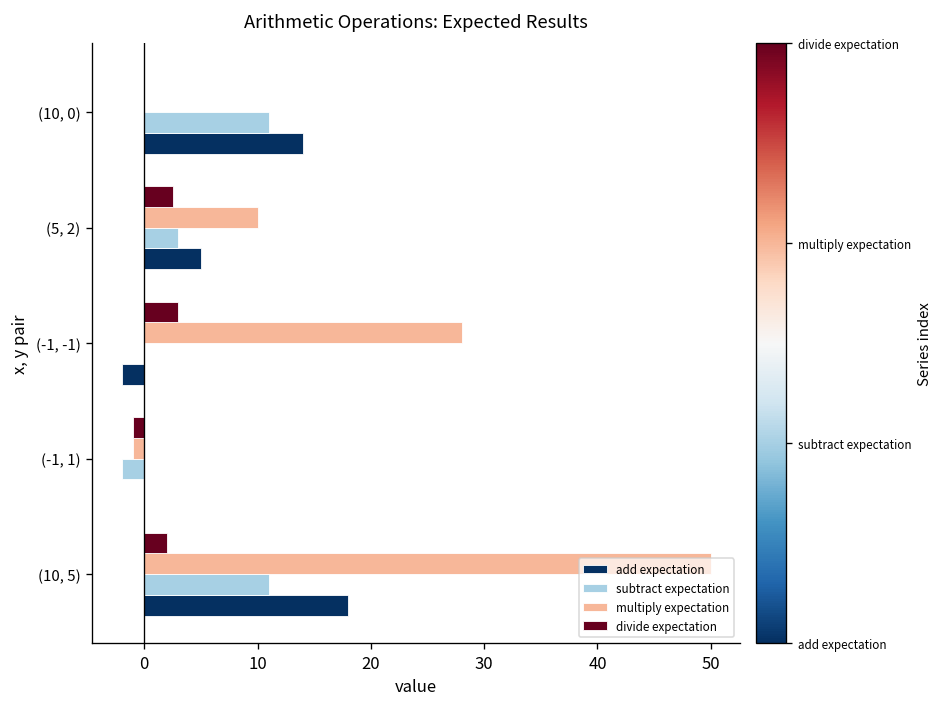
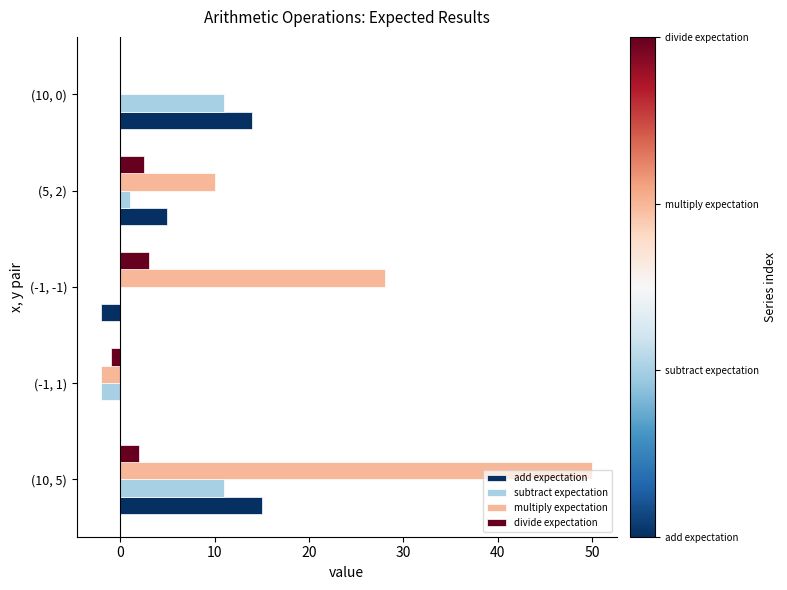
  {
    "add expectation": {
      "(10, 0)": 14,
      "(5, 2)": 5,
      "(-1, -1)": -2,
      "(-1, 1)": 0,
-     "(10, 5)": 18
+     "(10, 5)": 15
    },
    "subtract expectation": {
      "(10, 0)": 11,
-     "(5, 2)": 3,
+     "(5, 2)": 1,
      "(-1, -1)": 0,
      "(-1, 1)": -2,
      "(10, 5)": 11
    },
    "multiply expectation": {
      "(10, 0)": 0,
      "(5, 2)": 10,
      "(-1, -1)": 28,
-     "(-1, 1)": -1
+     "(-1, 1)": -2
    },
    "divide expectation": {
      "(10, 0)": 0,
      "(5, 2)": 3,
      "(-1, -1)": 3,
      "(-1, 1)": -1,
      "(10, 5)": 2
    }
  }
